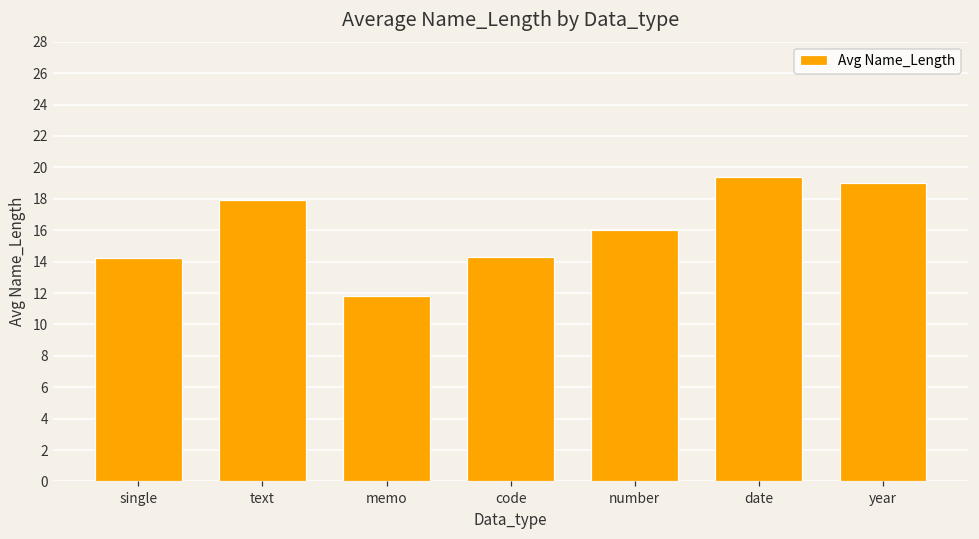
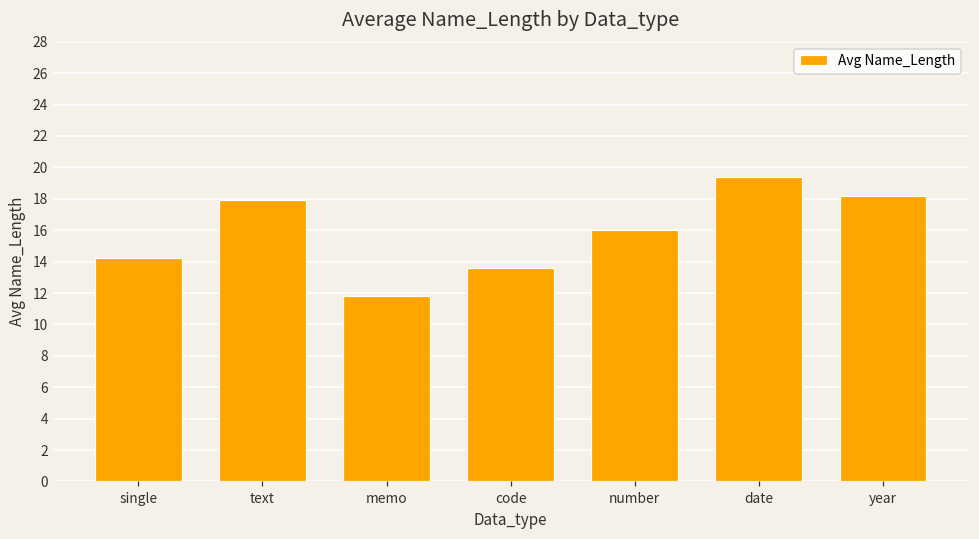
  {
    "single": 14.2,
    "text": 17.9,
    "memo": 11.8,
-   "code": 14.3,
+   "code": 13.6,
    "number": 16.0,
    "date": 19.4,
-   "year": 19.0
+   "year": 18.2
  }
